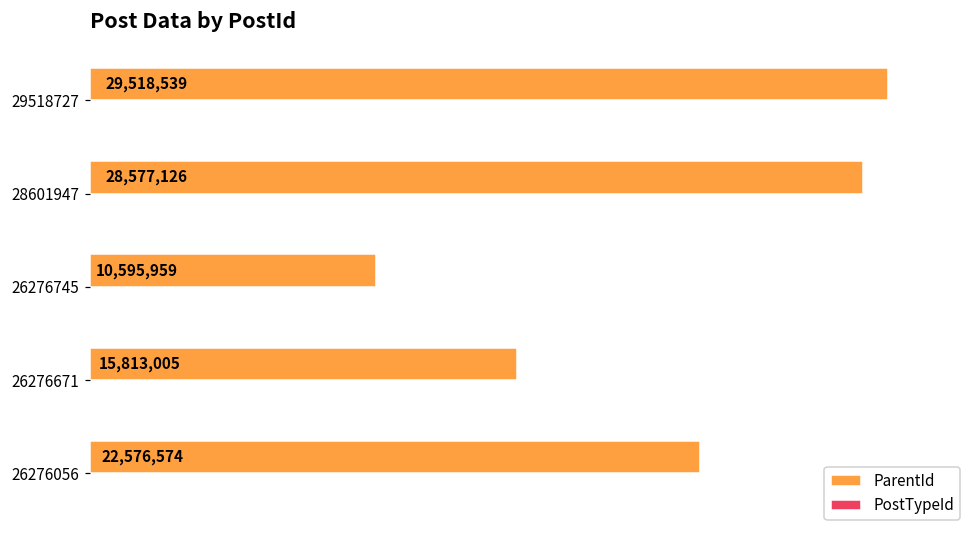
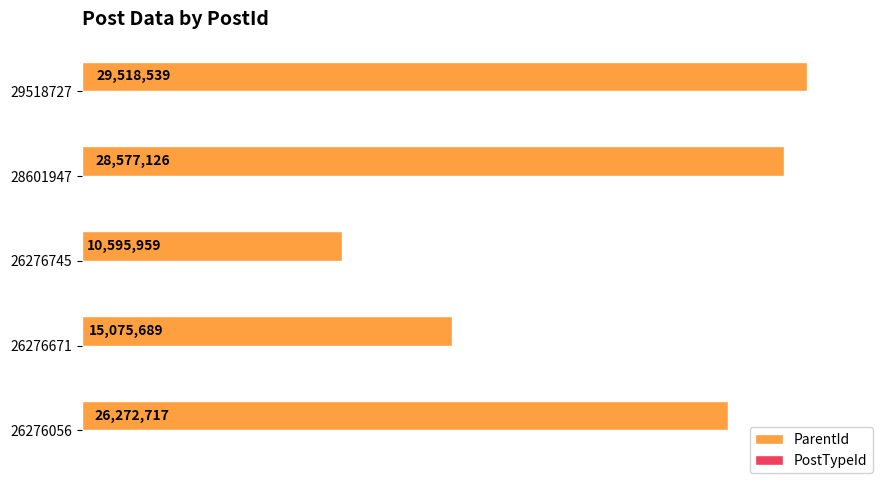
  {
    "ParentId": {
      "29518727": "29,518,539",
      "28601947": "28,577,126",
      "26276745": "10,595,959",
-     "26276671": "15,813,005",
-     "26276056": "22,576,574"
+     "26276671": "15,075,689",
+     "26276056": "26,272,717"
    }
  }
